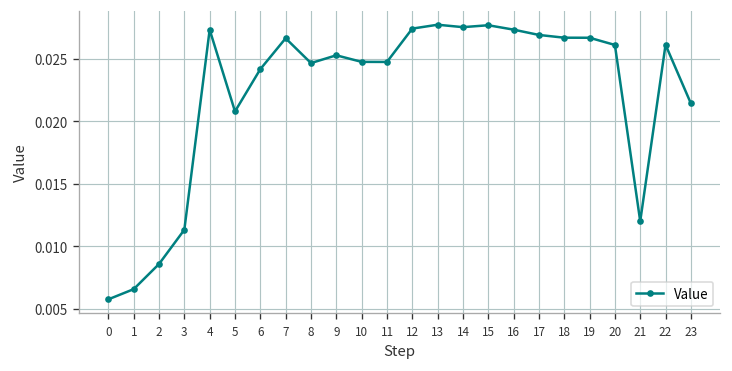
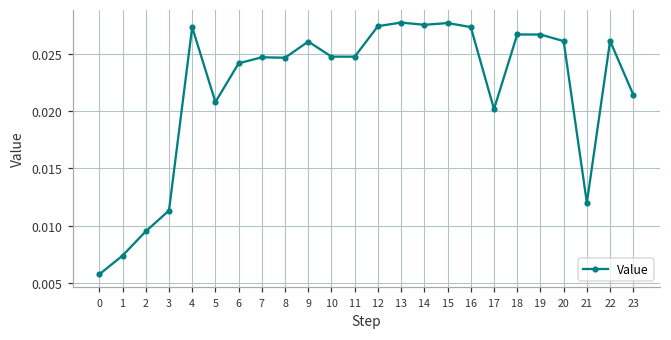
  {
    "0": 0.0058,
-   "1": 0.0066,
-   "2": 0.0086,
+   "1": 0.0074,
+   "2": 0.0095,
    "3": 0.0113,
    "4": 0.0273,
    "5": 0.0208,
    "6": 0.0242,
-   "7": 0.0266,
+   "7": 0.0247,
    "8": 0.0247,
-   "9": 0.0253,
+   "9": 0.0261,
    "10": 0.0248,
    "11": 0.0248,
    "12": 0.0274,
    "13": 0.0277,
    "14": 0.0275,
    "15": 0.0277,
    "16": 0.0273,
-   "17": 0.0269,
+   "17": 0.0202,
    "18": 0.0267,
    "19": 0.0267,
    "20": 0.0261,
    "21": 0.0120,
    "22": 0.0261,
    "23": 0.0214
  }
